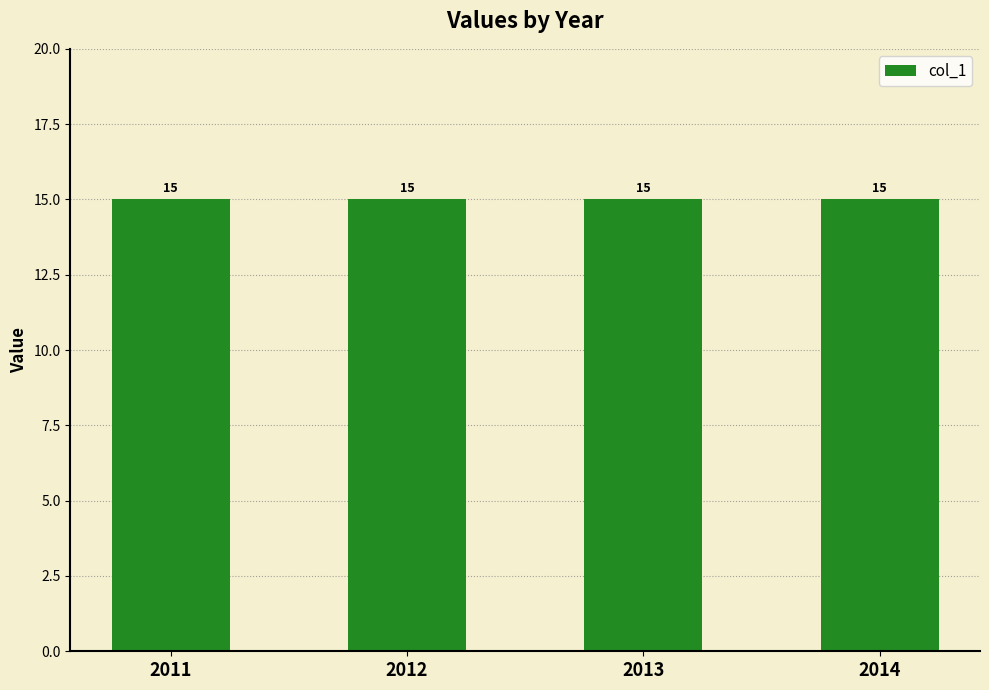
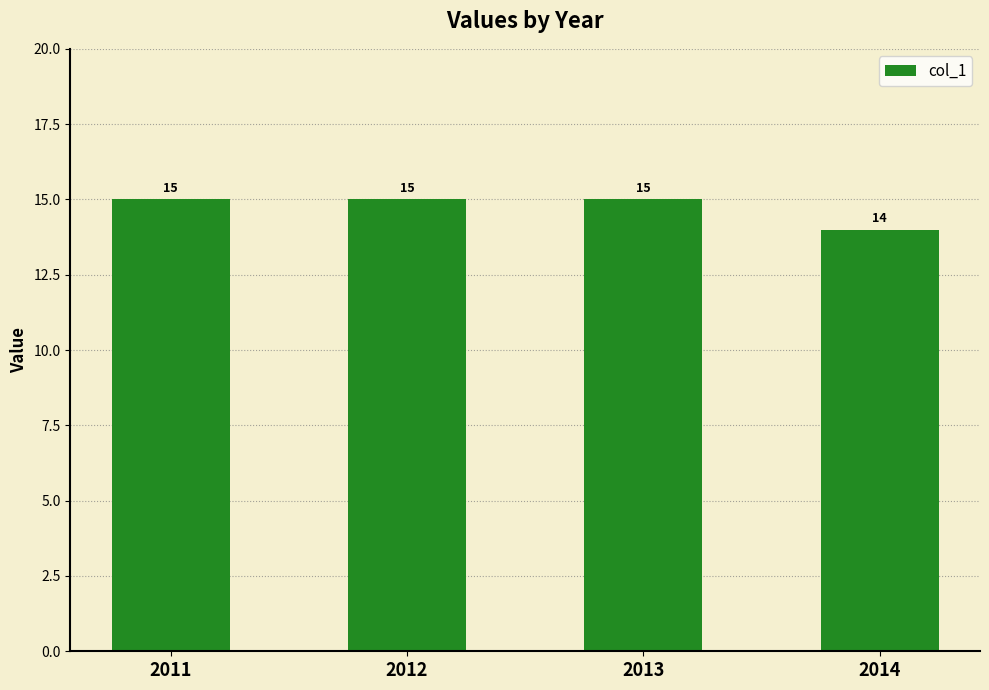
  {
    "2011": 15,
    "2012": 15,
    "2013": 15,
-   "2014": 15
+   "2014": 14
  }
